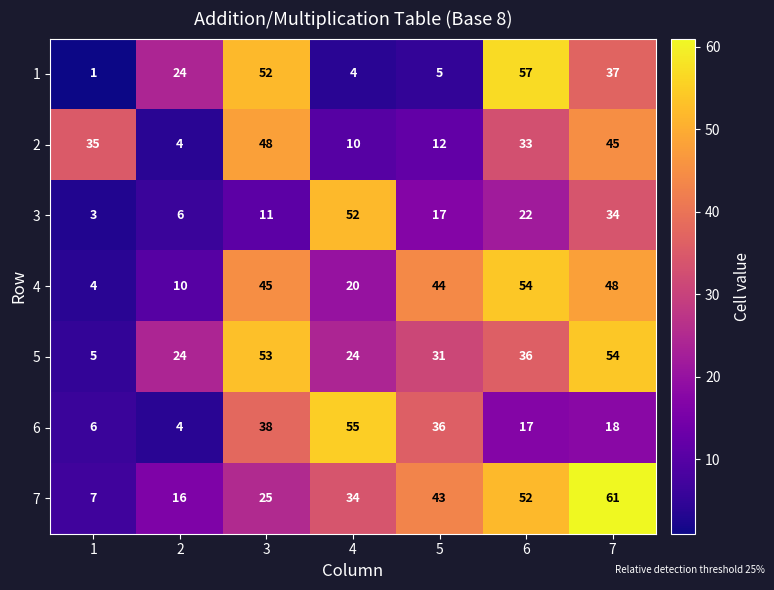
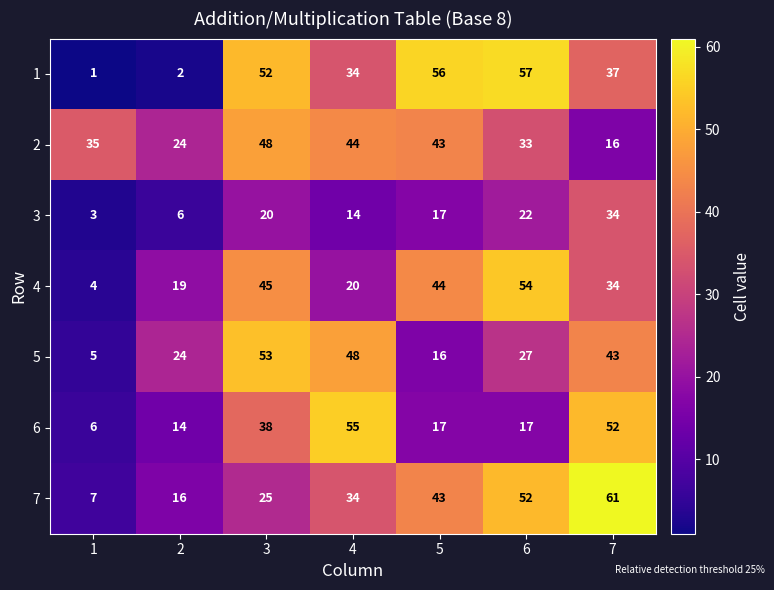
  {
    "1": {
      "1": 1,
-     "2": 24,
+     "2": 2,
      "3": 52,
-     "4": 4,
-     "5": 5,
+     "4": 34,
+     "5": 56,
      "6": 57,
      "7": 37
    },
    "2": {
      "1": 35,
-     "2": 4,
+     "2": 24,
      "3": 48,
-     "4": 10,
-     "5": 12,
+     "4": 44,
+     "5": 43,
      "6": 33,
-     "7": 45
+     "7": 16
    },
    "3": {
      "1": 3,
      "2": 6,
-     "3": 11,
-     "4": 52,
+     "3": 20,
+     "4": 14,
      "5": 17,
      "6": 22,
      "7": 34
    },
    "4": {
      "1": 4,
-     "2": 10,
+     "2": 19,
      "3": 45,
      "4": 20,
      "5": 44,
      "6": 54,
-     "7": 48
+     "7": 34
    },
    "5": {
      "1": 5,
      "2": 24,
      "3": 53,
-     "4": 24,
-     "5": 31,
-     "6": 36,
-     "7": 54
+     "4": 48,
+     "5": 16,
+     "6": 27,
+     "7": 43
    },
    "6": {
      "1": 6,
-     "2": 4,
+     "2": 14,
      "3": 38,
      "4": 55,
-     "5": 36,
+     "5": 17,
      "6": 17,
-     "7": 18
+     "7": 52
    },
    "7": {
      "1": 7,
      "2": 16,
      "3": 25,
      "4": 34,
      "5": 43,
      "6": 52,
      "7": 61
    }
  }
